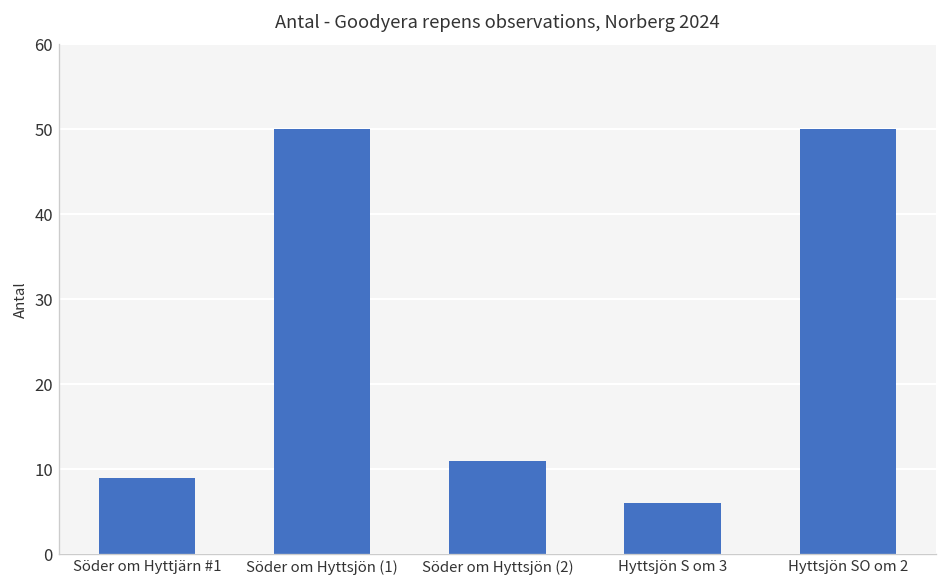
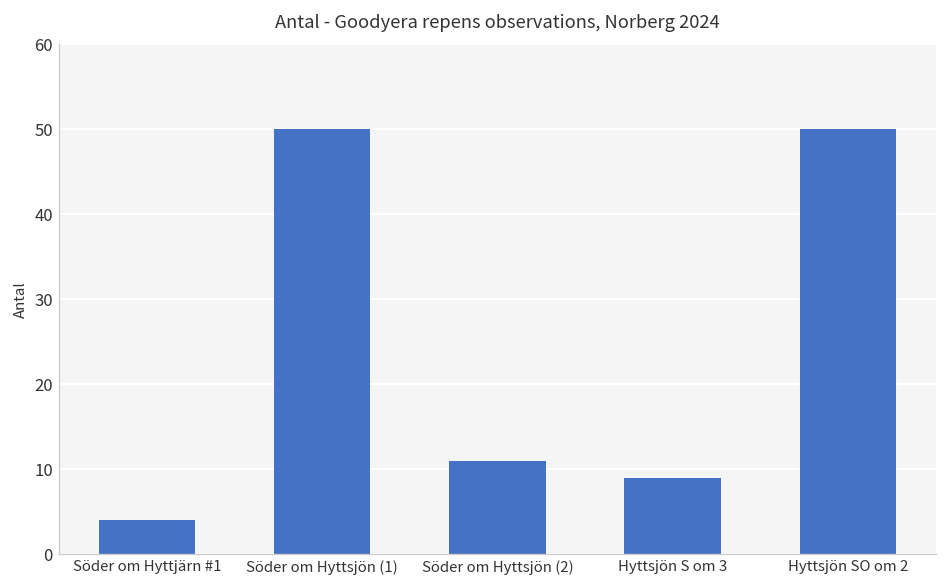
  {
-   "Söder om Hyttjärn #1": 9,
+   "Söder om Hyttjärn #1": 4,
    "Söder om Hyttsjön (1)": 50,
    "Söder om Hyttsjön (2)": 11,
-   "Hyttsjön S om 3": 6,
+   "Hyttsjön S om 3": 9,
    "Hyttsjön SO om 2": 50
  }
